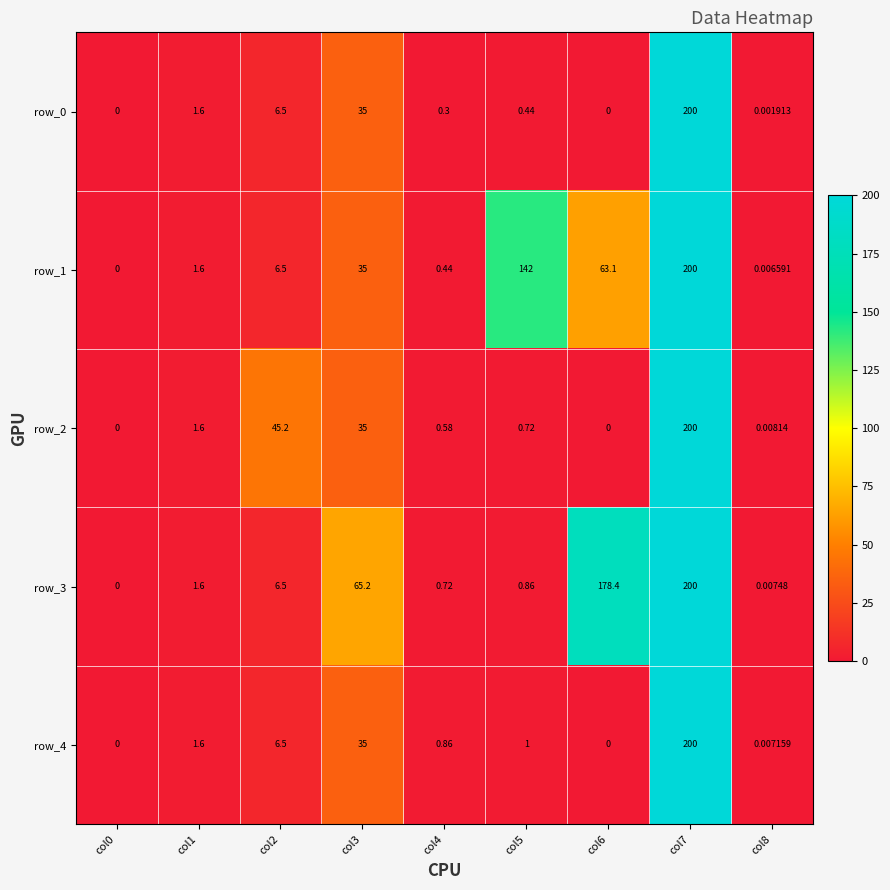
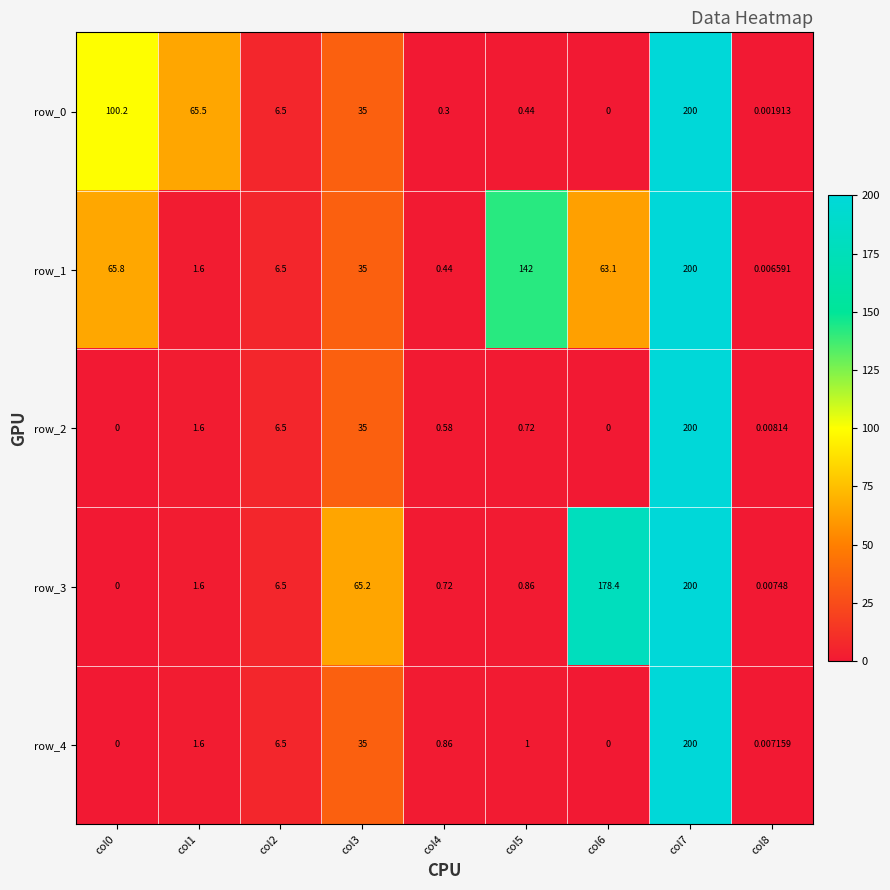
  {
    "row_0": {
-     "col0": 0,
-     "col1": 1.6,
+     "col0": 100.2,
+     "col1": 65.5,
      "col2": 6.5,
      "col3": 35,
      "col4": 0.3,
      "col5": 0.44,
      "col6": 0,
      "col7": 200,
      "col8": 0.001913
    },
    "row_1": {
-     "col0": 0,
+     "col0": 65.8,
      "col1": 1.6,
      "col2": 6.5,
      "col3": 35,
      "col4": 0.44,
      "col5": 142,
      "col6": 63.1,
      "col7": 200,
      "col8": 0.006591
    },
    "row_2": {
      "col0": 0,
      "col1": 1.6,
-     "col2": 45.2,
+     "col2": 6.5,
      "col3": 35,
      "col4": 0.58,
      "col5": 0.72,
      "col6": 0,
      "col7": 200,
      "col8": 0.00814
    },
    "row_3": {
      "col0": 0,
      "col1": 1.6,
      "col2": 6.5,
      "col3": 65.2,
      "col4": 0.72,
      "col5": 0.86,
      "col6": 178.4,
      "col7": 200,
      "col8": 0.00748
    },
    "row_4": {
      "col0": 0,
      "col1": 1.6,
      "col2": 6.5,
      "col3": 35,
      "col4": 0.86,
      "col5": 1,
      "col6": 0,
      "col7": 200,
      "col8": 0.007159
    }
  }
